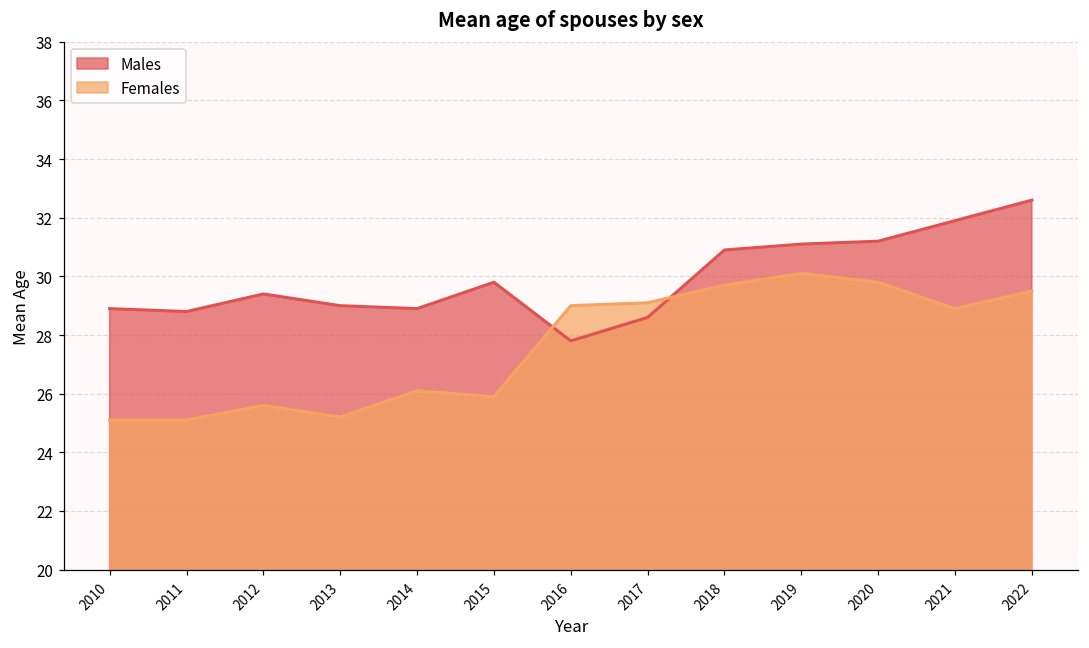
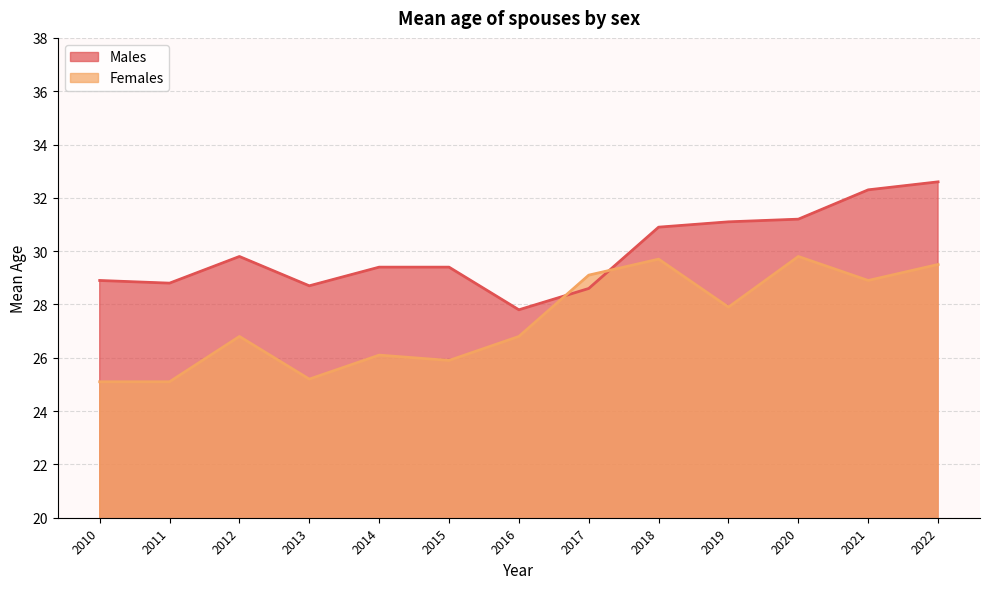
  {
    "Males": {
      "2010": 28.9,
      "2011": 28.8,
-     "2012": 29.4,
-     "2013": 29.0,
-     "2014": 28.9,
-     "2015": 29.8,
+     "2012": 29.8,
+     "2013": 28.7,
+     "2014": 29.4,
+     "2015": 29.4,
      "2016": 27.8,
      "2017": 28.6,
      "2018": 30.9,
      "2019": 31.1,
      "2020": 31.2,
-     "2021": 31.9,
+     "2021": 32.3,
      "2022": 32.6
    },
    "Females": {
      "2010": 25.1,
      "2011": 25.1,
-     "2012": 25.6,
+     "2012": 26.8,
      "2013": 25.2,
      "2014": 26.1,
      "2015": 25.9,
-     "2016": 29.0,
+     "2016": 26.8,
      "2017": 29.1,
      "2018": 29.7,
-     "2019": 30.1,
+     "2019": 27.9,
      "2020": 29.8,
      "2021": 28.9,
      "2022": 29.5
    }
  }
